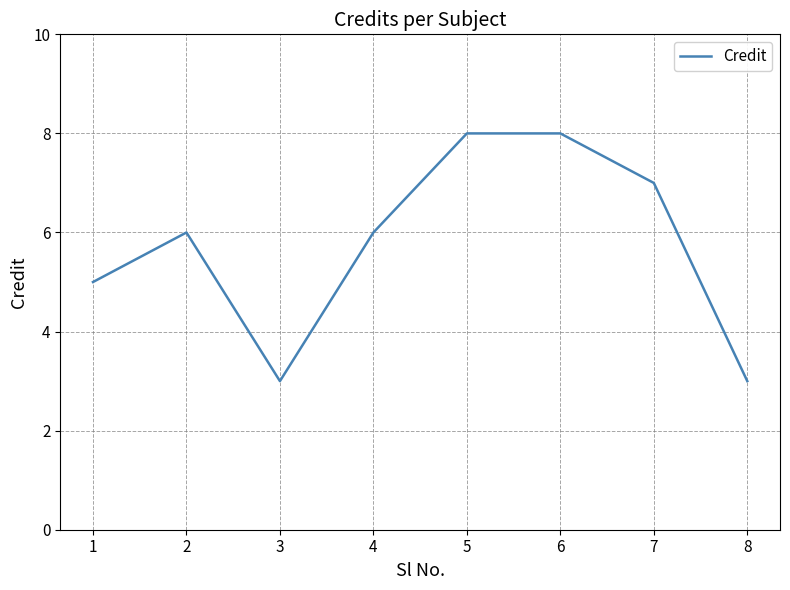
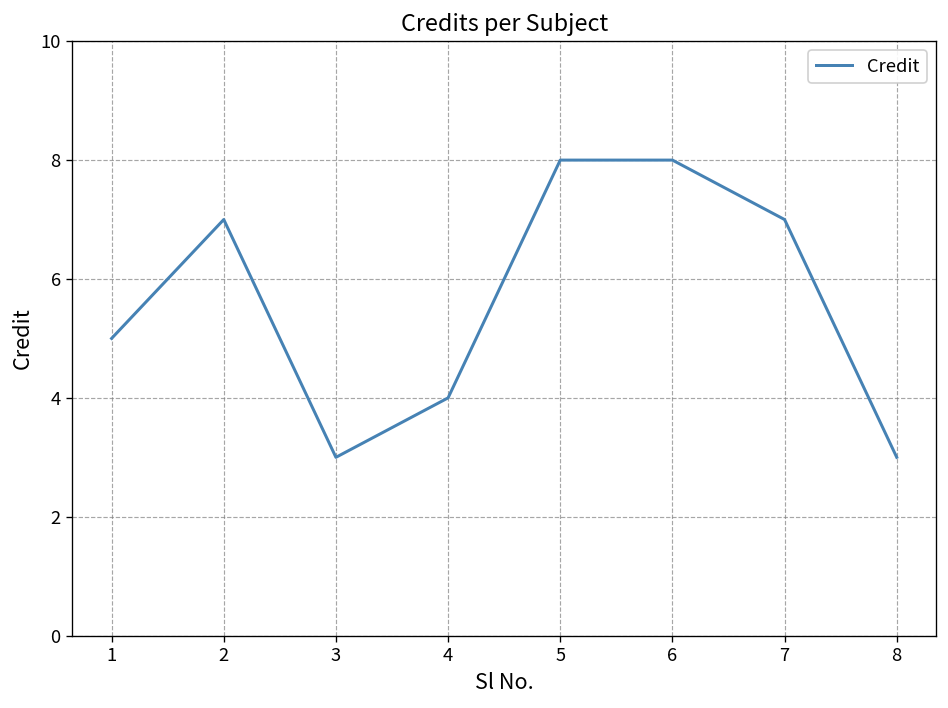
  {
    "1": 5,
-   "2": 6,
+   "2": 7,
    "3": 3,
-   "4": 6,
+   "4": 4,
    "5": 8,
    "6": 8,
    "7": 7,
    "8": 3
  }
